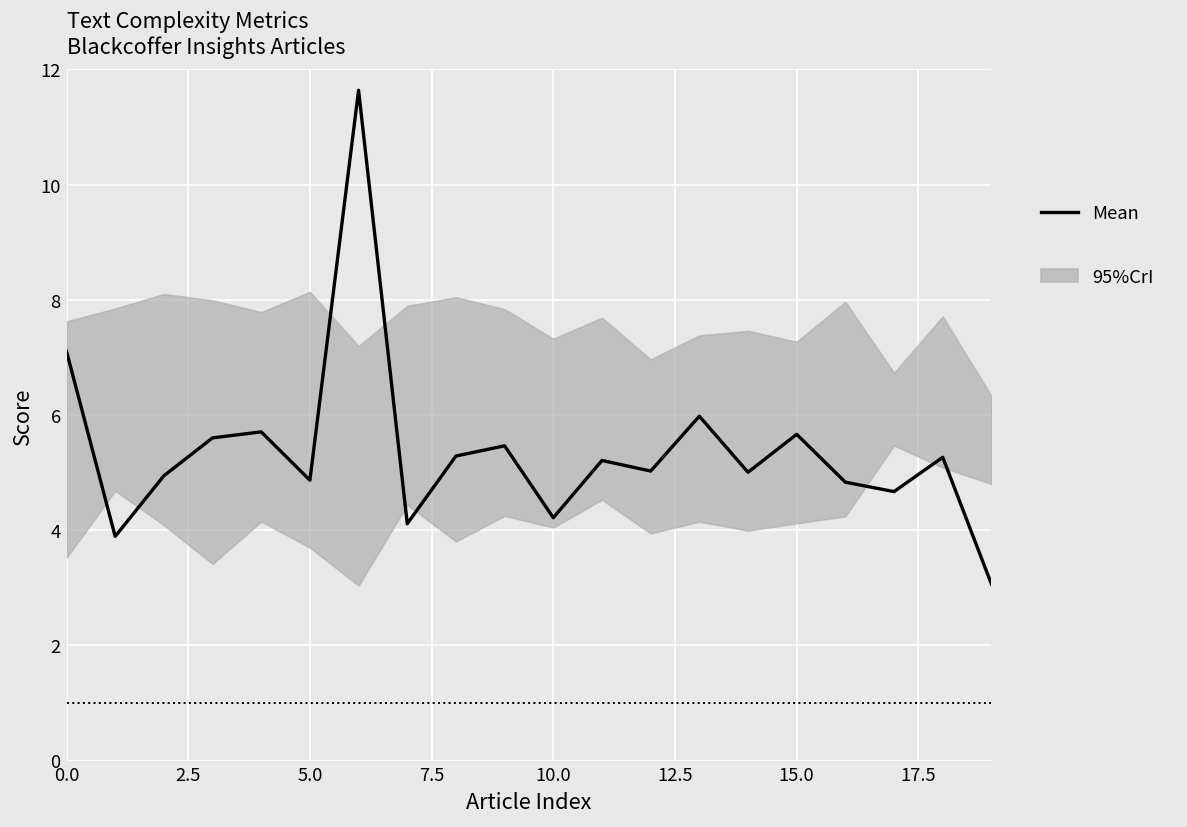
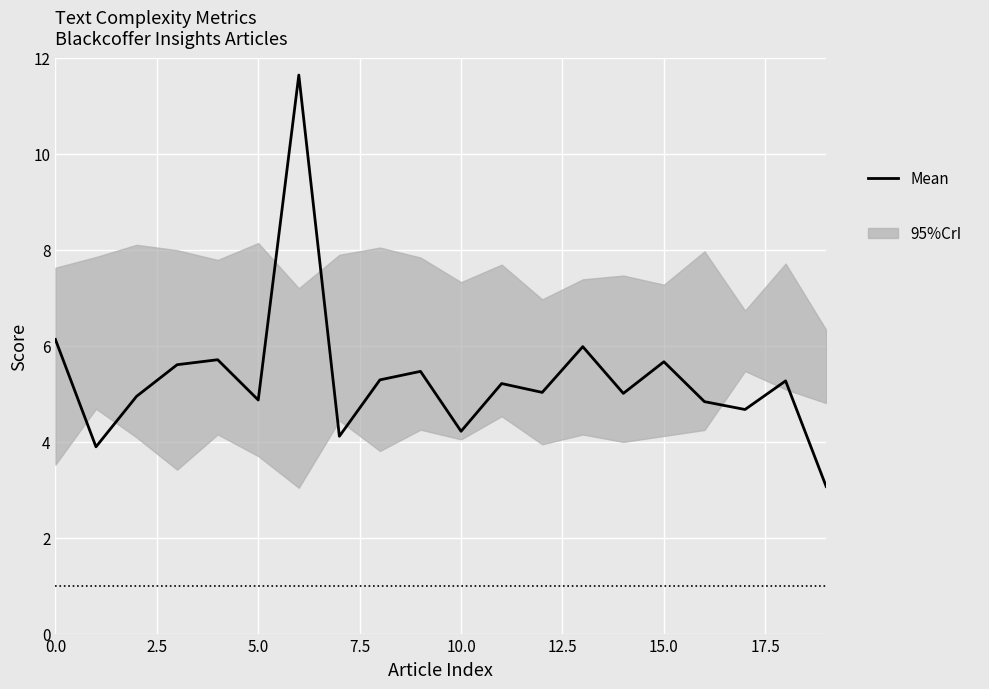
  {
    "Mean": {
-     "0.0": 7.1,
+     "0.0": 6.1,
      "5.0": 4.9,
      "10.0": 4.2,
      "15.0": 5.7
    }
  }
